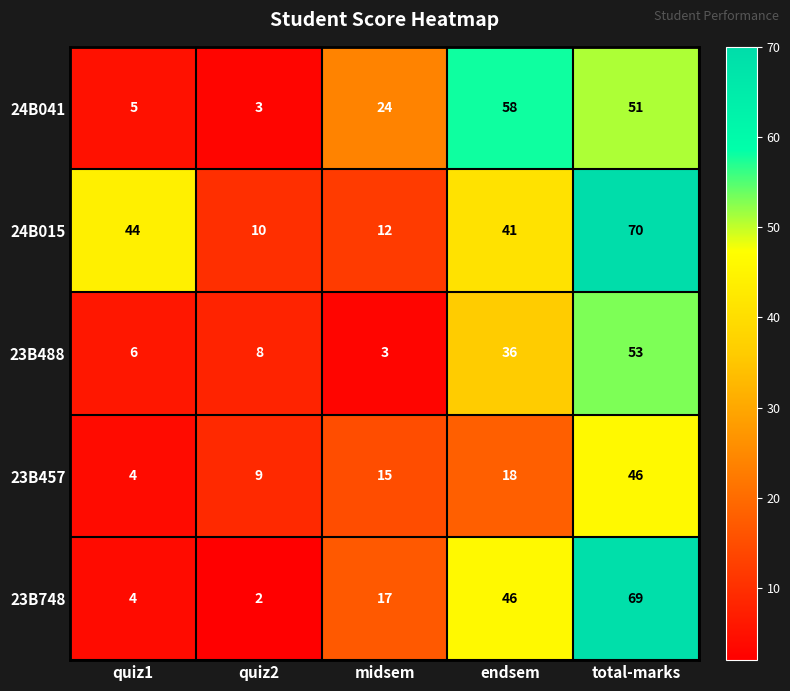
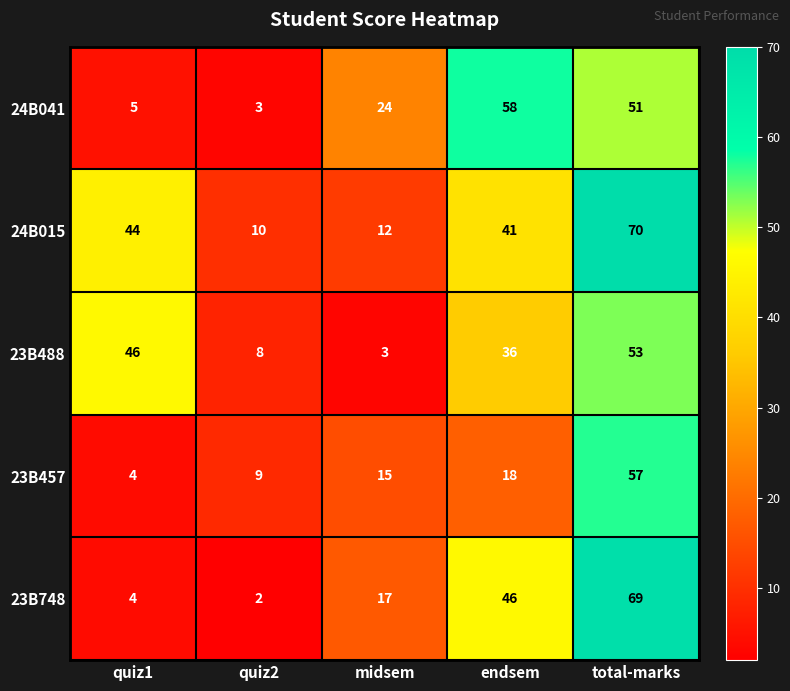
  {
    "24B041": {
      "quiz1": 5,
      "quiz2": 3,
      "midsem": 24,
      "endsem": 58,
      "total-marks": 51
    },
    "24B015": {
      "quiz1": 44,
      "quiz2": 10,
      "midsem": 12,
      "endsem": 41,
      "total-marks": 70
    },
    "23B488": {
-     "quiz1": 6,
+     "quiz1": 46,
      "quiz2": 8,
      "midsem": 3,
      "endsem": 36,
      "total-marks": 53
    },
    "23B457": {
      "quiz1": 4,
      "quiz2": 9,
      "midsem": 15,
      "endsem": 18,
-     "total-marks": 46
+     "total-marks": 57
    },
    "23B748": {
      "quiz1": 4,
      "quiz2": 2,
      "midsem": 17,
      "endsem": 46,
      "total-marks": 69
    }
  }
